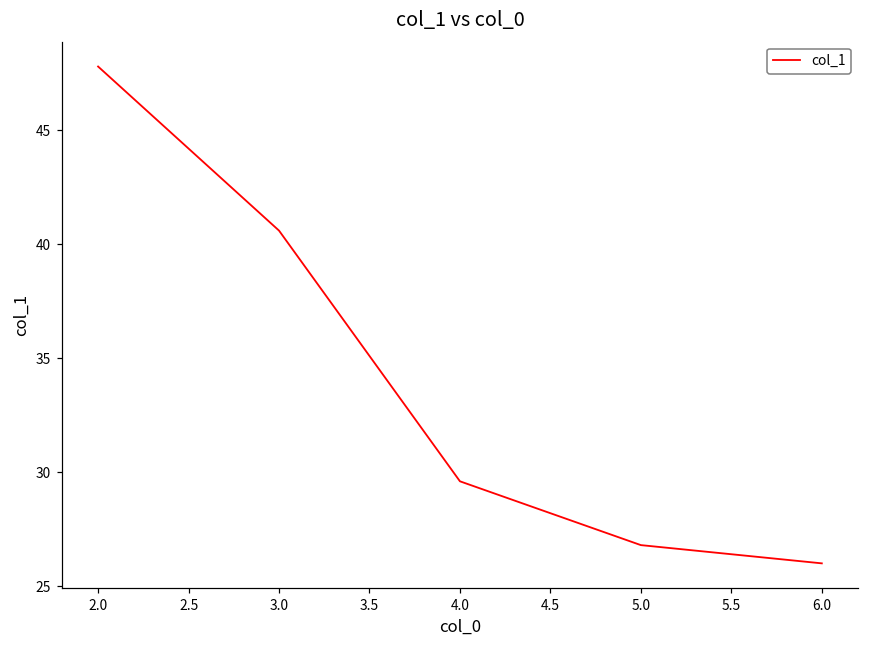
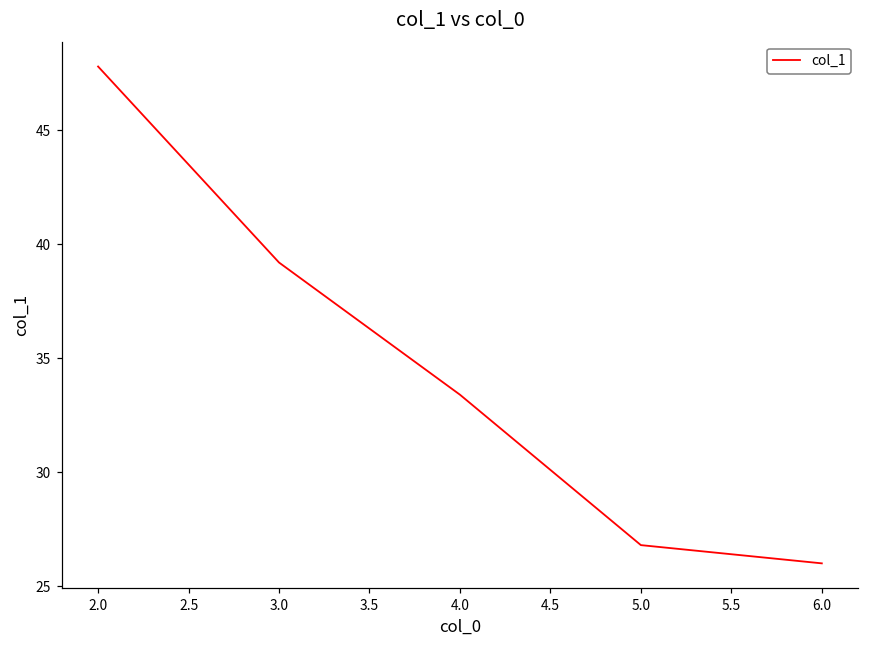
  {
    "2.0": 47.8,
-   "3.0": 40.6,
-   "4.0": 29.6,
+   "3.0": 39.2,
+   "4.0": 33.4,
    "5.0": 26.8,
    "6.0": 26.0
  }
